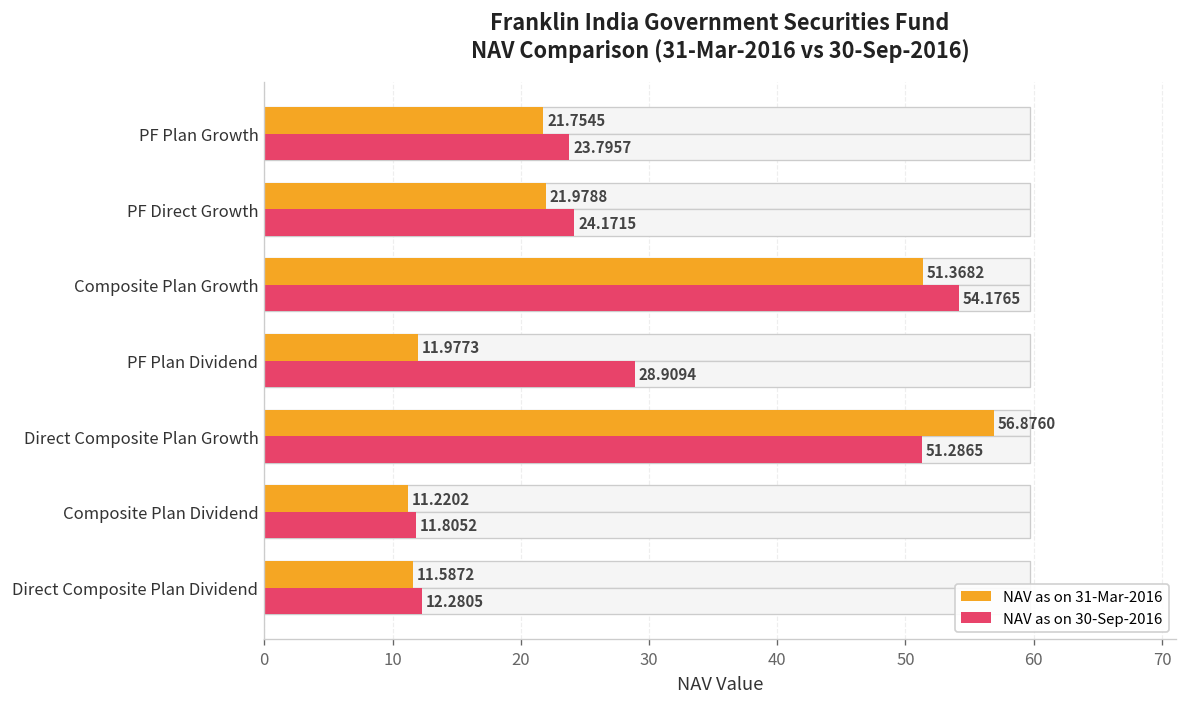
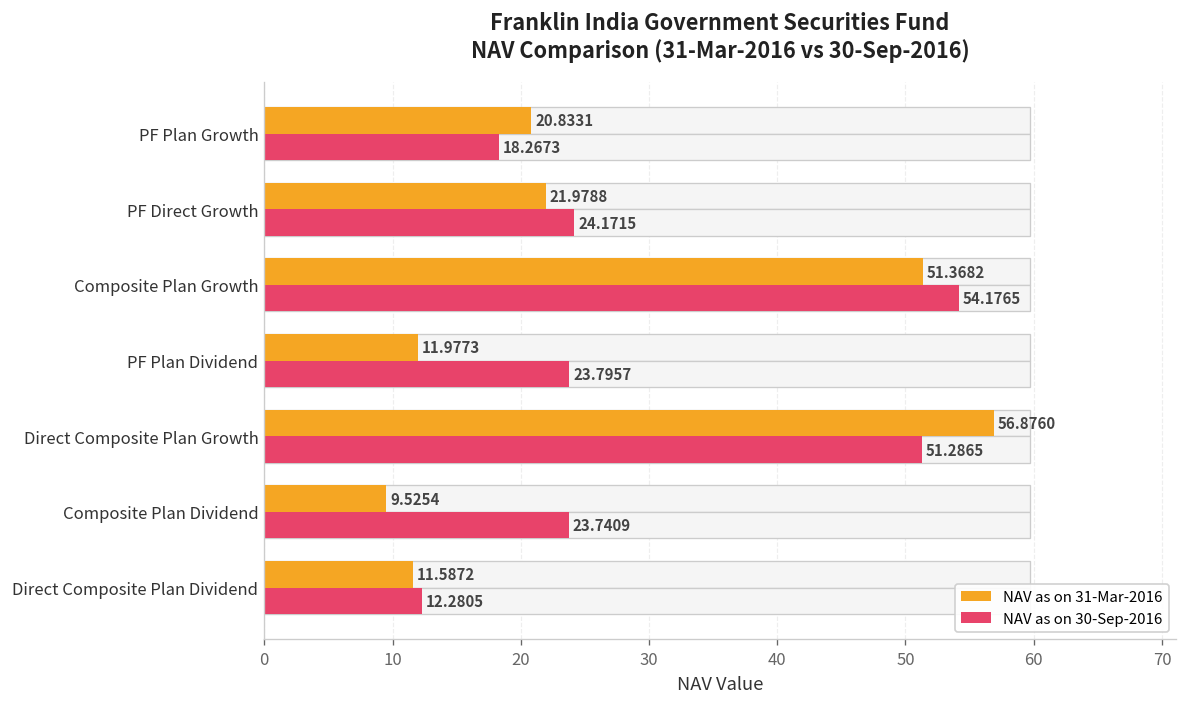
  {
    "NAV as on 31-Mar-2016": {
-     "PF Plan Growth": 21.7545,
-     "Composite Plan Dividend": 11.2202
+     "PF Plan Growth": 20.8331,
+     "Composite Plan Dividend": 9.5254
    },
    "NAV as on 30-Sep-2016": {
-     "PF Plan Growth": 23.7957,
-     "PF Plan Dividend": 28.9094,
-     "Composite Plan Dividend": 11.8052
+     "PF Plan Growth": 18.2673,
+     "PF Plan Dividend": 23.7957,
+     "Composite Plan Dividend": 23.7409
    }
  }
